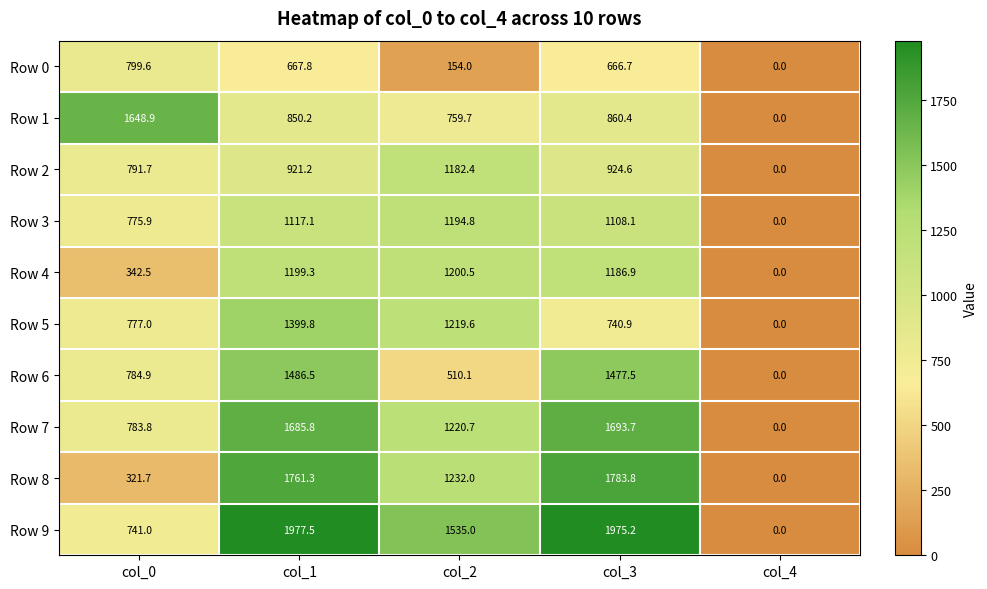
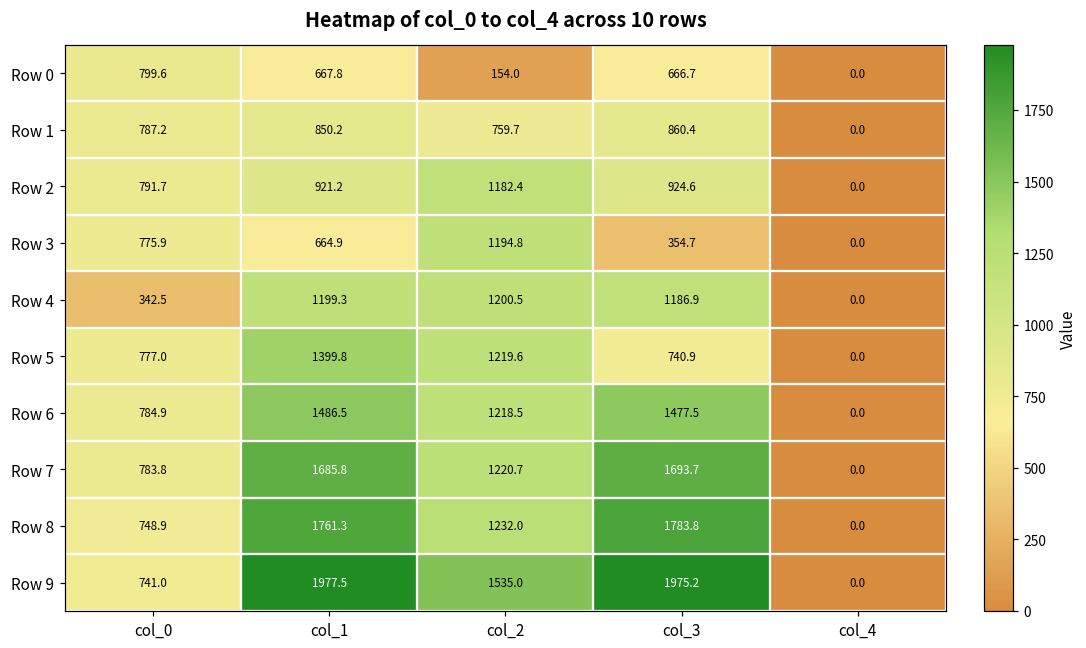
  {
    "Row 0": {
      "col_0": 799.6,
      "col_1": 667.8,
      "col_2": 154.0,
      "col_3": 666.7,
      "col_4": 0.0
    },
    "Row 1": {
-     "col_0": 1648.9,
+     "col_0": 787.2,
      "col_1": 850.2,
      "col_2": 759.7,
      "col_3": 860.4,
      "col_4": 0.0
    },
    "Row 2": {
      "col_0": 791.7,
      "col_1": 921.2,
      "col_2": 1182.4,
      "col_3": 924.6,
      "col_4": 0.0
    },
    "Row 3": {
      "col_0": 775.9,
-     "col_1": 1117.1,
+     "col_1": 664.9,
      "col_2": 1194.8,
-     "col_3": 1108.1,
+     "col_3": 354.7,
      "col_4": 0.0
    },
    "Row 4": {
      "col_0": 342.5,
      "col_1": 1199.3,
      "col_2": 1200.5,
      "col_3": 1186.9,
      "col_4": 0.0
    },
    "Row 5": {
      "col_0": 777.0,
      "col_1": 1399.8,
      "col_2": 1219.6,
      "col_3": 740.9,
      "col_4": 0.0
    },
    "Row 6": {
      "col_0": 784.9,
      "col_1": 1486.5,
-     "col_2": 510.1,
+     "col_2": 1218.5,
      "col_3": 1477.5,
      "col_4": 0.0
    },
    "Row 7": {
      "col_0": 783.8,
      "col_1": 1685.8,
      "col_2": 1220.7,
      "col_3": 1693.7,
      "col_4": 0.0
    },
    "Row 8": {
-     "col_0": 321.7,
+     "col_0": 748.9,
      "col_1": 1761.3,
      "col_2": 1232.0,
      "col_3": 1783.8,
      "col_4": 0.0
    },
    "Row 9": {
      "col_0": 741.0,
      "col_1": 1977.5,
      "col_2": 1535.0,
      "col_3": 1975.2,
      "col_4": 0.0
    }
  }
